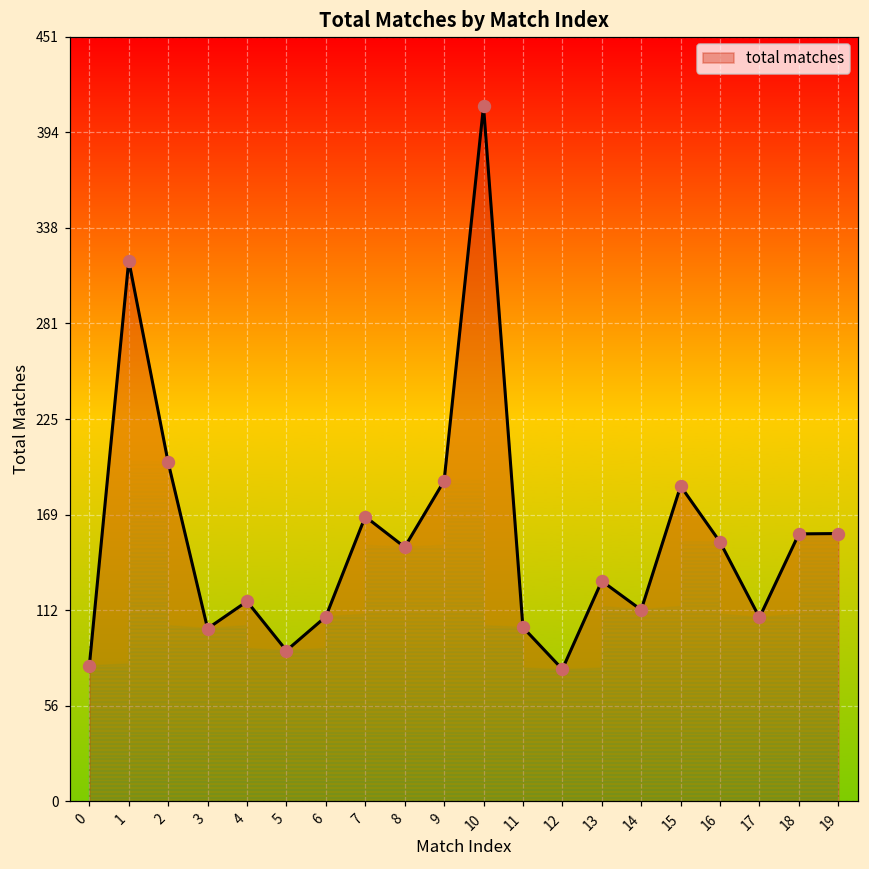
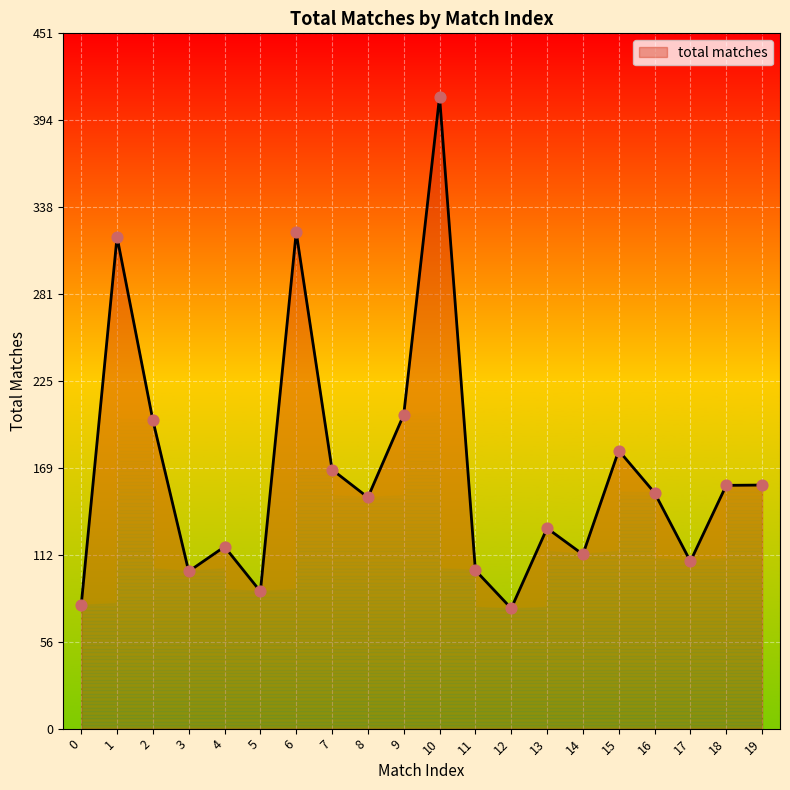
  {
    "total matches": {
      "1": 319,
      "2": 200,
      "3": 102,
      "4": 118,
      "5": 89,
-     "6": 109,
+     "6": 322,
      "7": 168,
      "8": 150,
-     "9": 189,
+     "9": 204,
      "10": 410,
      "11": 103,
      "13": 130,
      "14": 113,
-     "15": 186,
+     "15": 180,
      "16": 153,
      "17": 109,
      "18": 158,
      "19": 158
    }
  }
